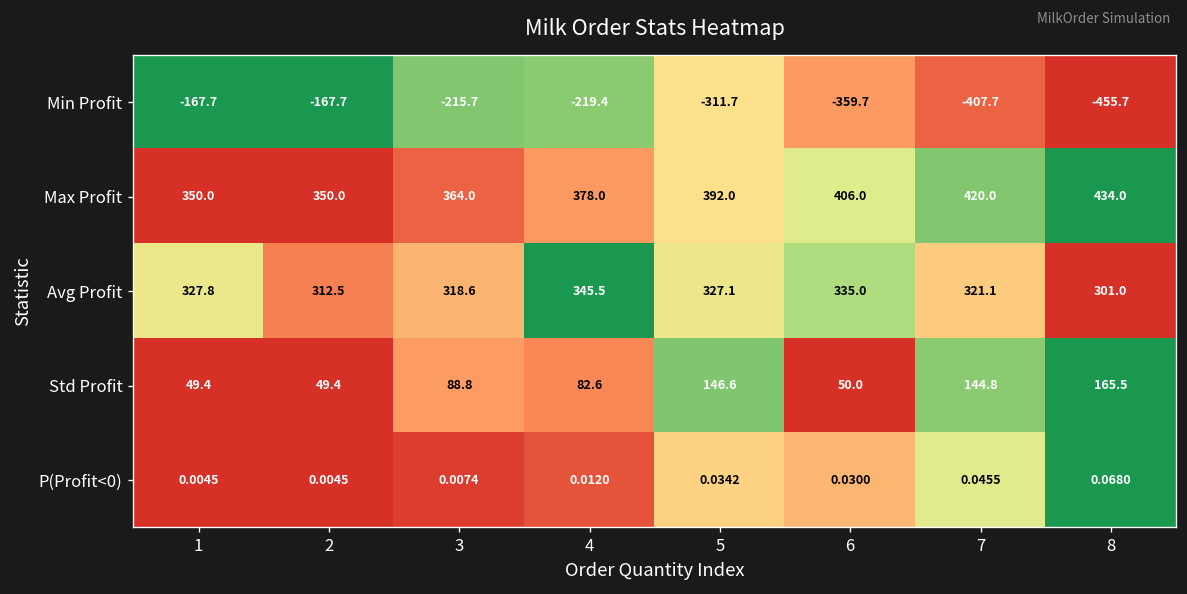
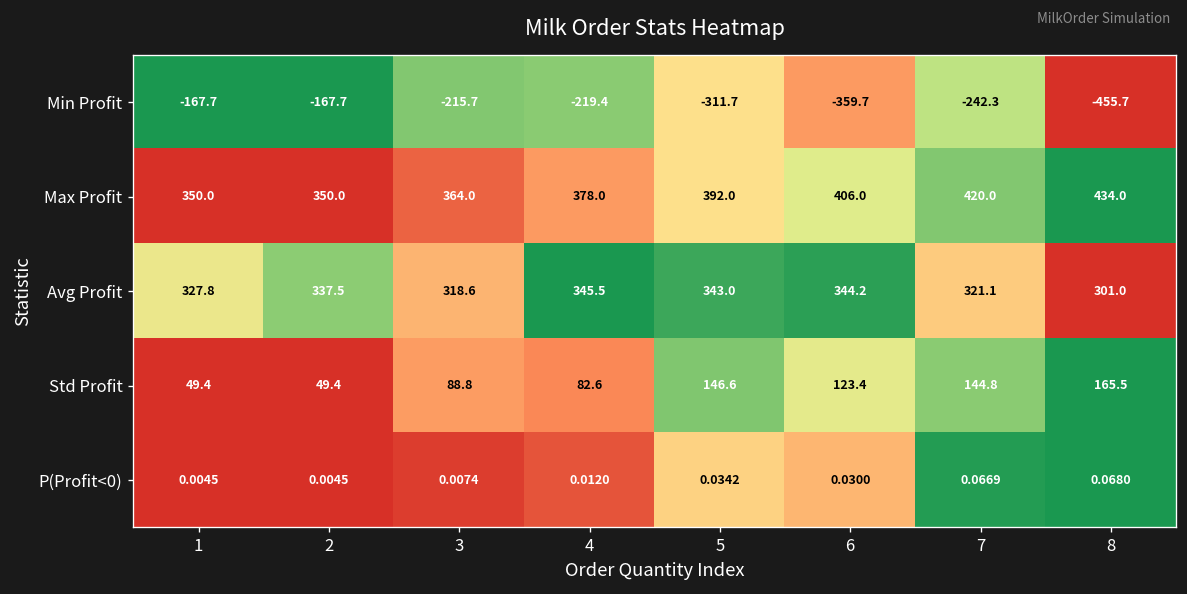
  {
    "Min Profit": {
      "1": -167.7,
      "2": -167.7,
      "3": -215.7,
      "4": -219.4,
      "5": -311.7,
      "6": -359.7,
-     "7": -407.7,
+     "7": -242.3,
      "8": -455.7
    },
    "Max Profit": {
      "1": 350.0,
      "2": 350.0,
      "3": 364.0,
      "4": 378.0,
      "5": 392.0,
      "6": 406.0,
      "7": 420.0,
      "8": 434.0
    },
    "Avg Profit": {
      "1": 327.8,
-     "2": 312.5,
+     "2": 337.5,
      "3": 318.6,
      "4": 345.5,
-     "5": 327.1,
-     "6": 335.0,
+     "5": 343.0,
+     "6": 344.2,
      "7": 321.1,
      "8": 301.0
    },
    "Std Profit": {
      "1": 49.4,
      "2": 49.4,
      "3": 88.8,
      "4": 82.6,
      "5": 146.6,
-     "6": 50.0,
+     "6": 123.4,
      "7": 144.8,
      "8": 165.5
    },
    "P(Profit<0)": {
      "1": 0.0045,
      "2": 0.0045,
      "3": 0.0074,
      "4": 0.0120,
      "5": 0.0342,
      "6": 0.0300,
-     "7": 0.0455,
+     "7": 0.0669,
      "8": 0.0680
    }
  }
